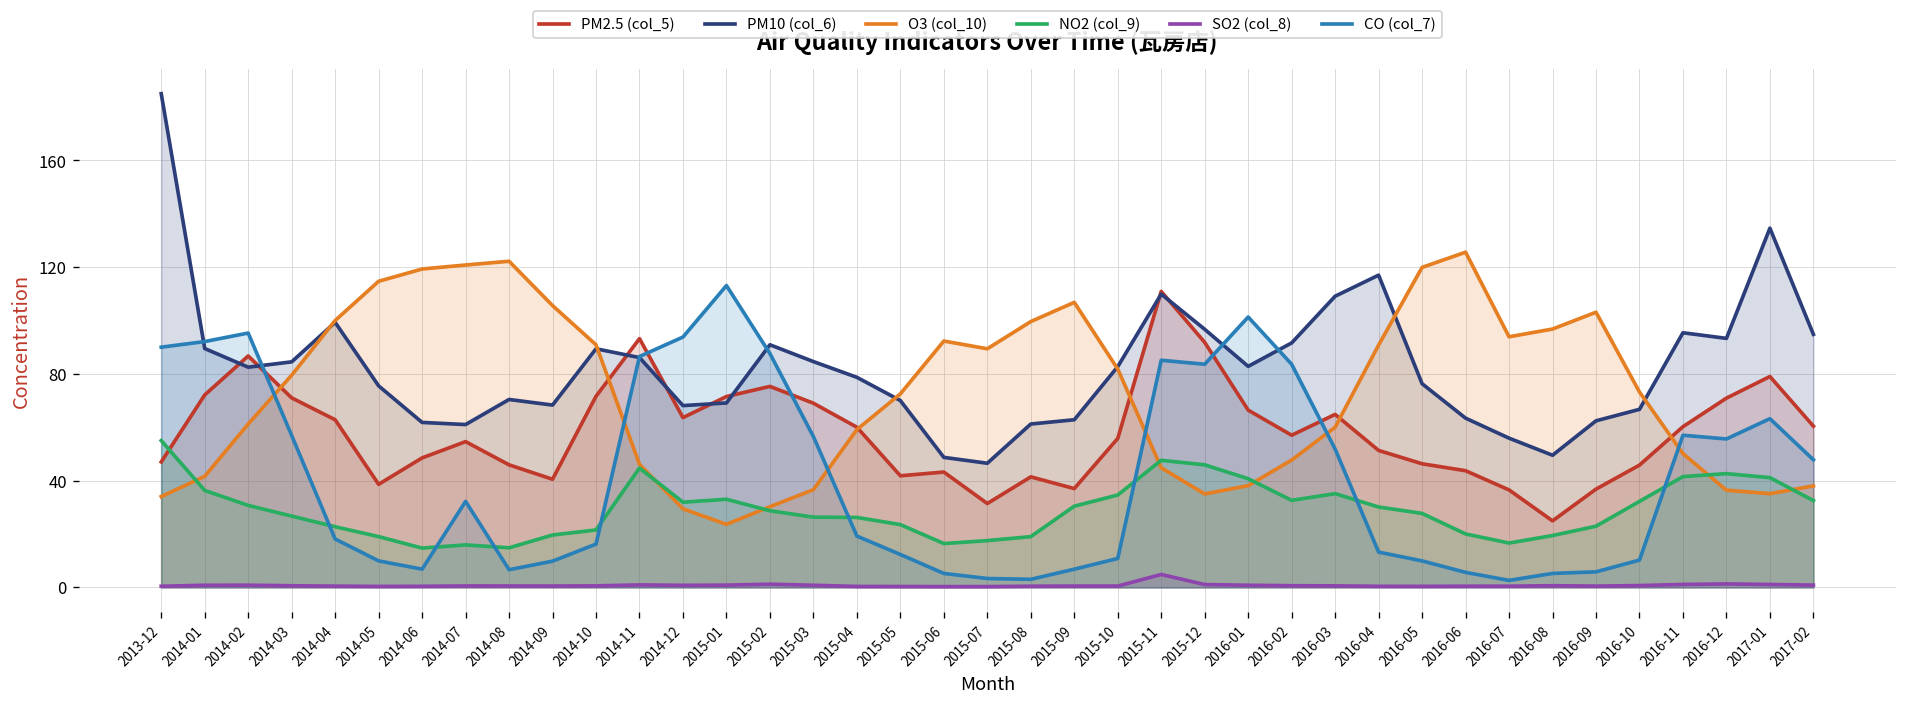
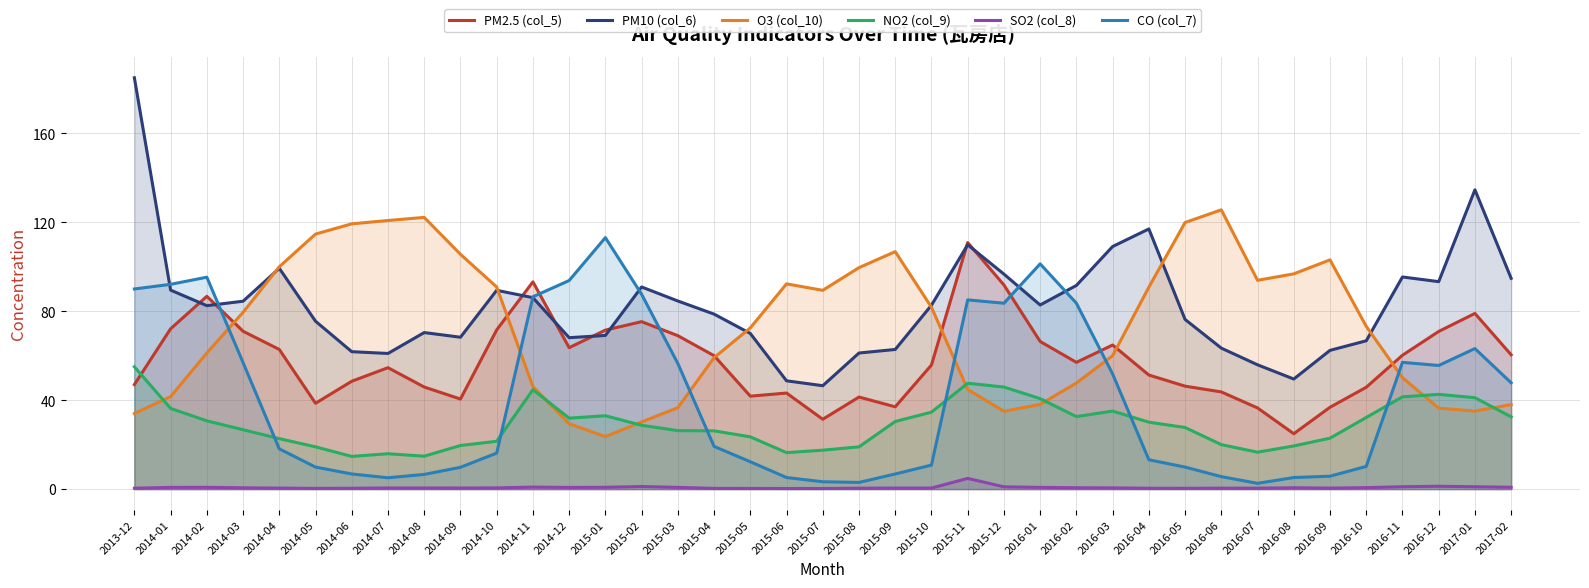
  {
    "CO (col_7)": {
      "2013-12": 90,
      "2014-01": 92,
      "2014-02": 95,
      "2014-03": 57,
      "2014-04": 18,
      "2014-05": 10,
      "2014-06": 7,
-     "2014-07": 32,
+     "2014-07": 5,
      "2014-08": 7,
      "2014-09": 10,
      "2014-10": 16,
      "2014-12": 94,
      "2015-01": 113,
      "2015-02": 88,
      "2015-03": 57,
      "2015-04": 19,
      "2015-05": 12,
      "2015-06": 5,
      "2015-07": 3,
      "2015-08": 3,
      "2015-09": 7,
      "2015-10": 11,
      "2015-11": 85,
      "2015-12": 84,
      "2016-01": 101,
      "2016-02": 84,
      "2016-03": 52,
      "2016-04": 13,
      "2016-05": 10,
      "2016-06": 6,
      "2016-07": 3,
      "2016-08": 5,
      "2016-09": 6,
      "2016-10": 10,
      "2016-11": 57,
      "2016-12": 56,
      "2017-01": 63,
      "2017-02": 48
    }
  }
